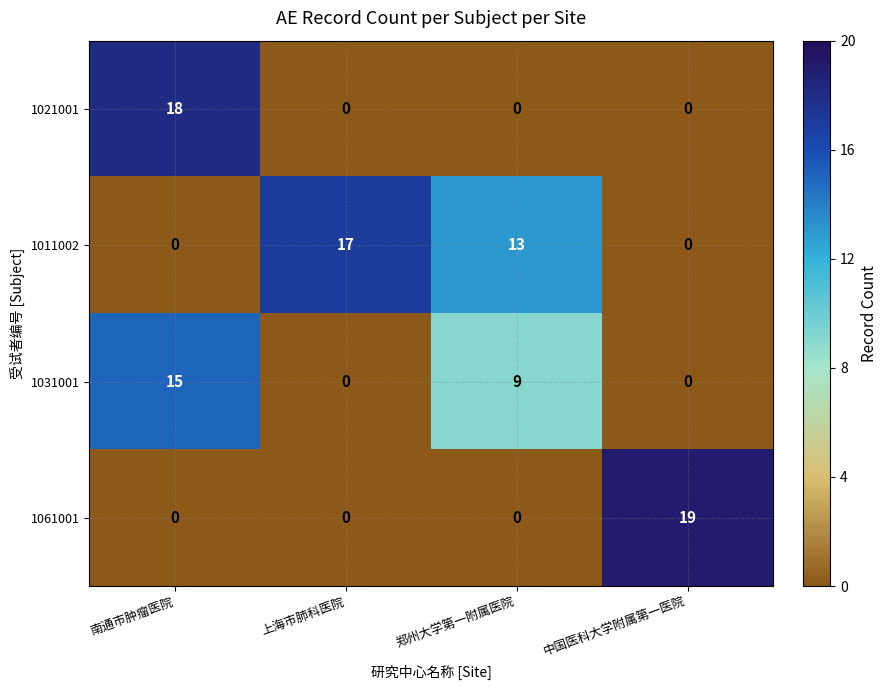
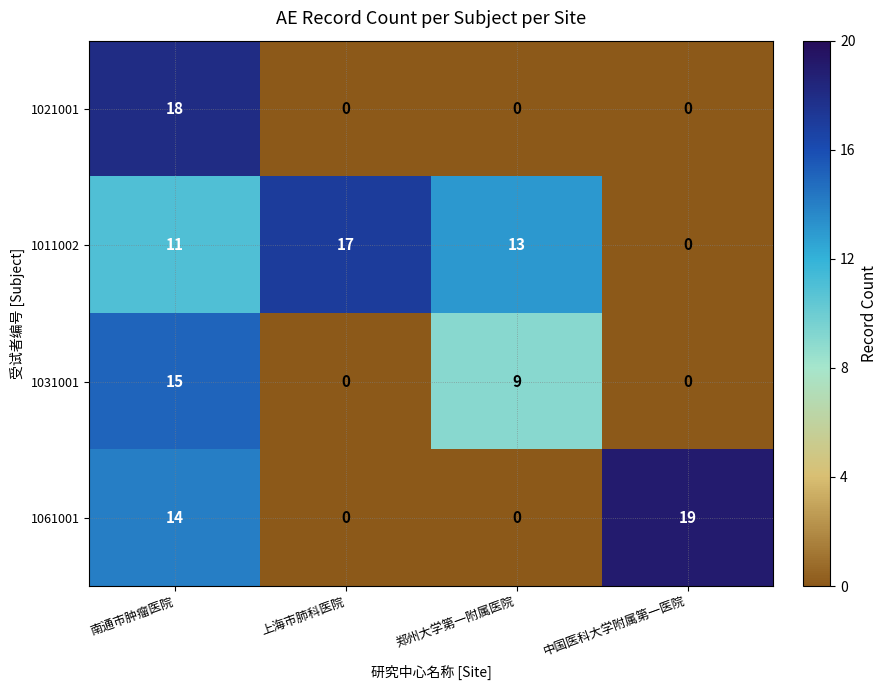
  {
    "1021001": {
      "南通市肿瘤医院": 18,
      "上海市肺科医院": 0,
      "郑州大学第一附属医院": 0,
      "中国医科大学附属第一医院": 0
    },
    "1011002": {
-     "南通市肿瘤医院": 0,
+     "南通市肿瘤医院": 11,
      "上海市肺科医院": 17,
      "郑州大学第一附属医院": 13,
      "中国医科大学附属第一医院": 0
    },
    "1031001": {
      "南通市肿瘤医院": 15,
      "上海市肺科医院": 0,
      "郑州大学第一附属医院": 9,
      "中国医科大学附属第一医院": 0
    },
    "1061001": {
-     "南通市肿瘤医院": 0,
+     "南通市肿瘤医院": 14,
      "上海市肺科医院": 0,
      "郑州大学第一附属医院": 0,
      "中国医科大学附属第一医院": 19
    }
  }
